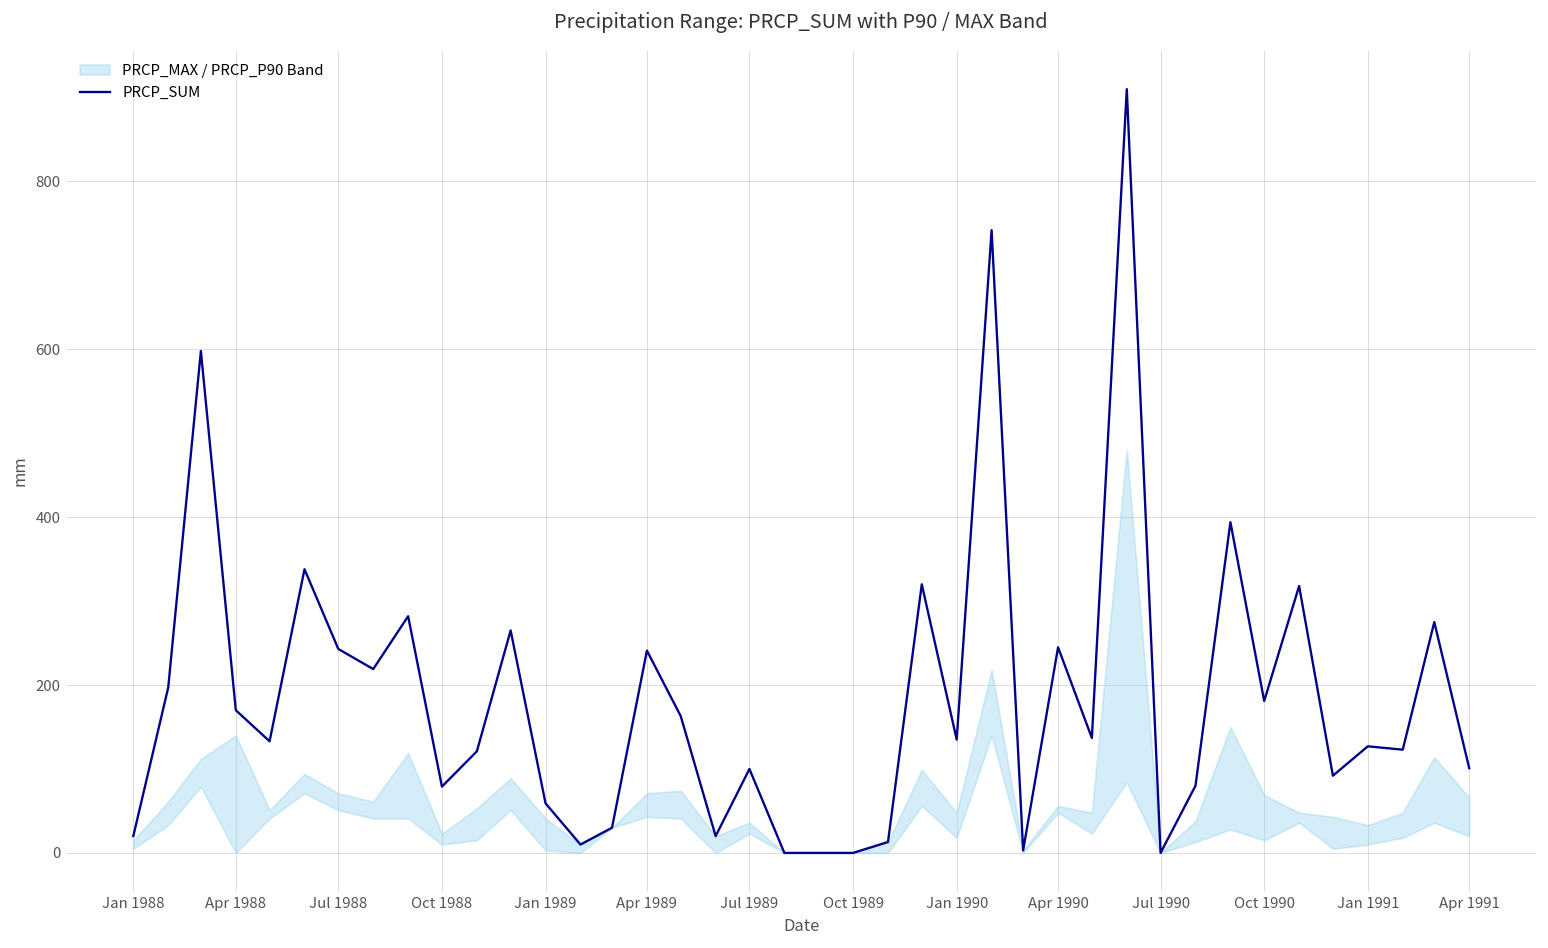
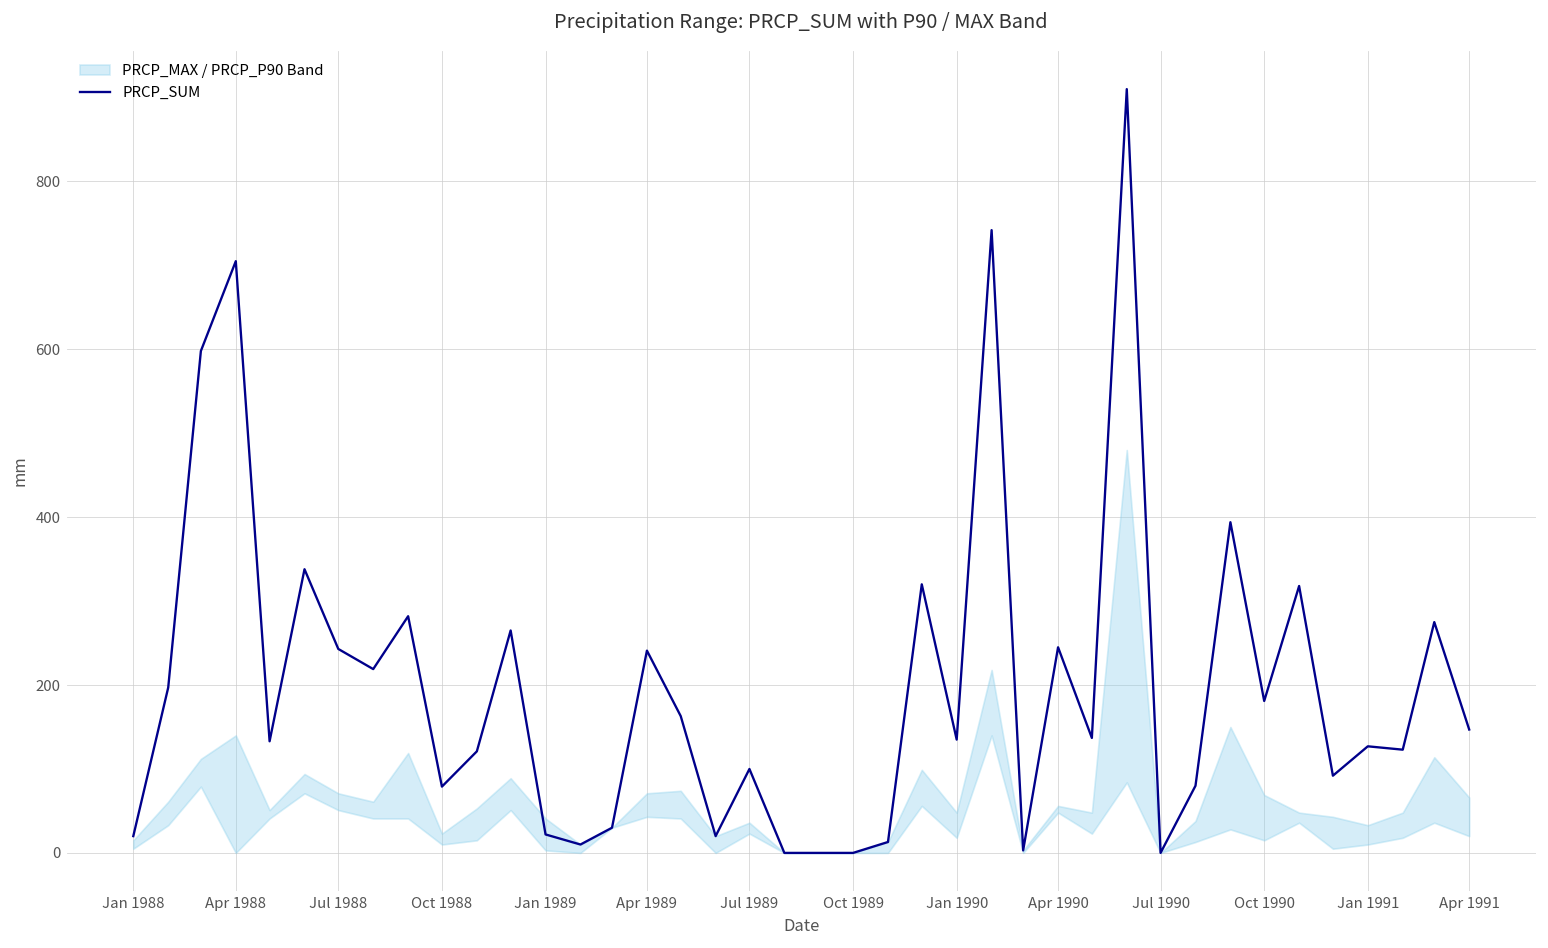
  {
    "PRCP_SUM": {
      "Jan 1988": 20,
-     "Apr 1988": 170,
+     "Apr 1988": 710,
      "Jul 1988": 240,
      "Oct 1988": 80,
-     "Jan 1989": 60,
+     "Jan 1989": 20,
      "Apr 1989": 240,
      "Jul 1989": 100,
      "Jan 1990": 140,
      "Apr 1990": 250,
      "Oct 1990": 180,
      "Jan 1991": 130,
-     "Apr 1991": 100
+     "Apr 1991": 150
    }
  }
